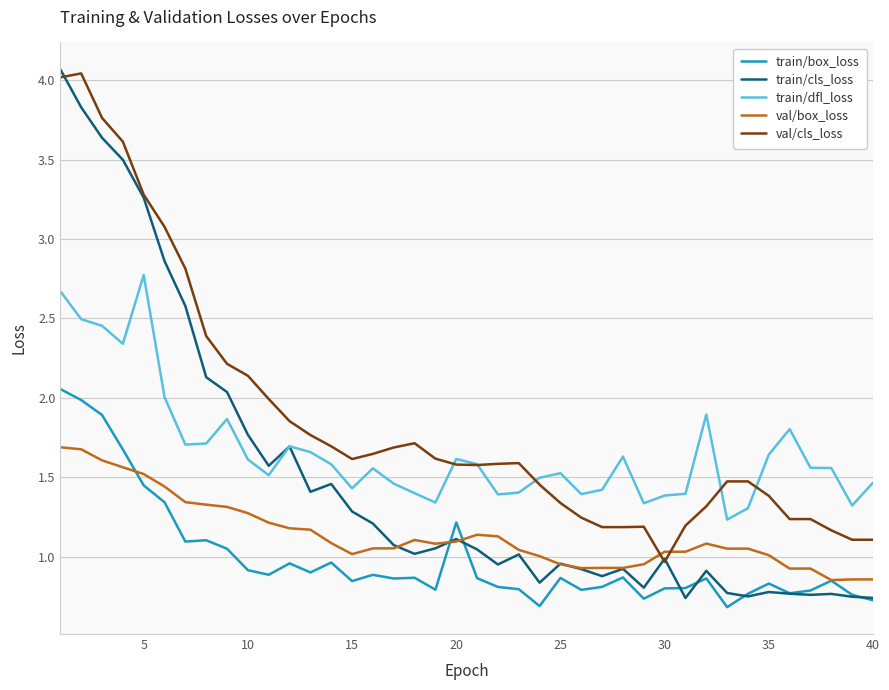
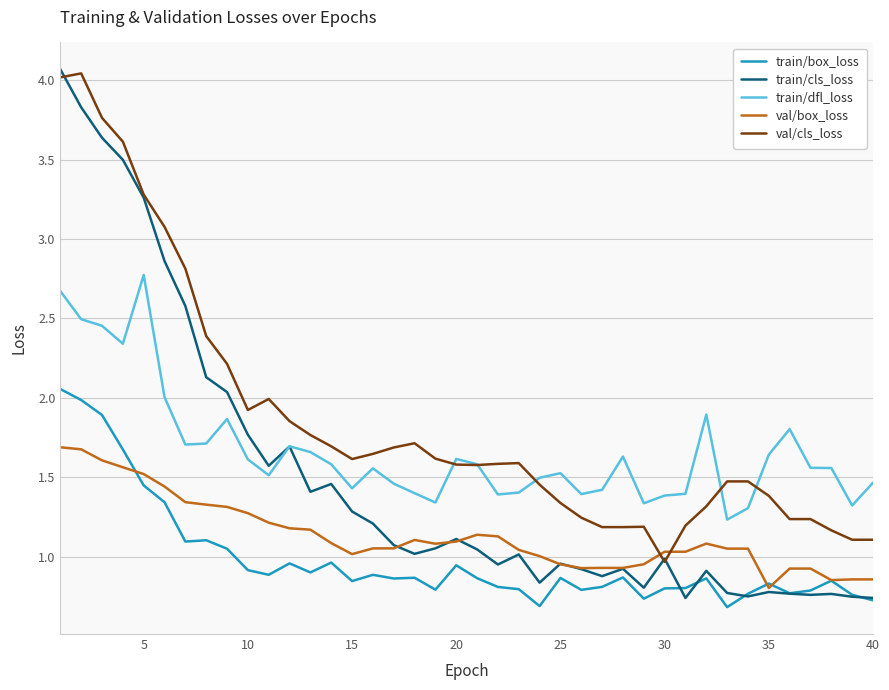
  {
    "train/box_loss": {
      "5": 1.45,
      "10": 0.91,
      "15": 0.85,
-     "20": 1.22,
+     "20": 0.95,
      "25": 0.87,
      "30": 0.80,
      "35": 0.83
    },
    "train/cls_loss": {
      "5": 3.26,
      "10": 1.77,
      "15": 1.28,
      "20": 1.11,
      "30": 0.99,
      "35": 0.78
    },
    "train/dfl_loss": {
      "5": 2.77,
      "10": 1.61,
      "15": 1.43,
      "20": 1.61,
      "25": 1.53,
      "30": 1.38,
      "35": 1.64,
      "40": 1.47
    },
    "val/box_loss": {
      "5": 1.52,
      "10": 1.27,
      "15": 1.02,
      "20": 1.09,
      "30": 1.03,
-     "35": 1.01,
+     "35": 0.80,
      "40": 0.86
    },
    "val/cls_loss": {
      "5": 3.28,
-     "10": 2.14,
+     "10": 1.92,
      "15": 1.61,
      "20": 1.58,
      "25": 1.34,
      "30": 0.97,
      "35": 1.38,
      "40": 1.11
    }
  }
